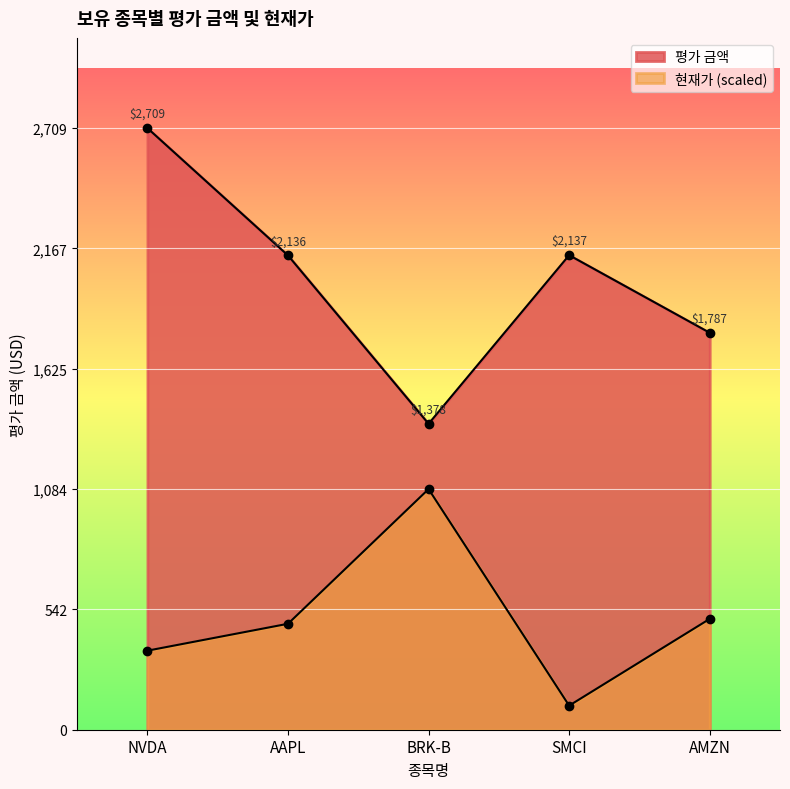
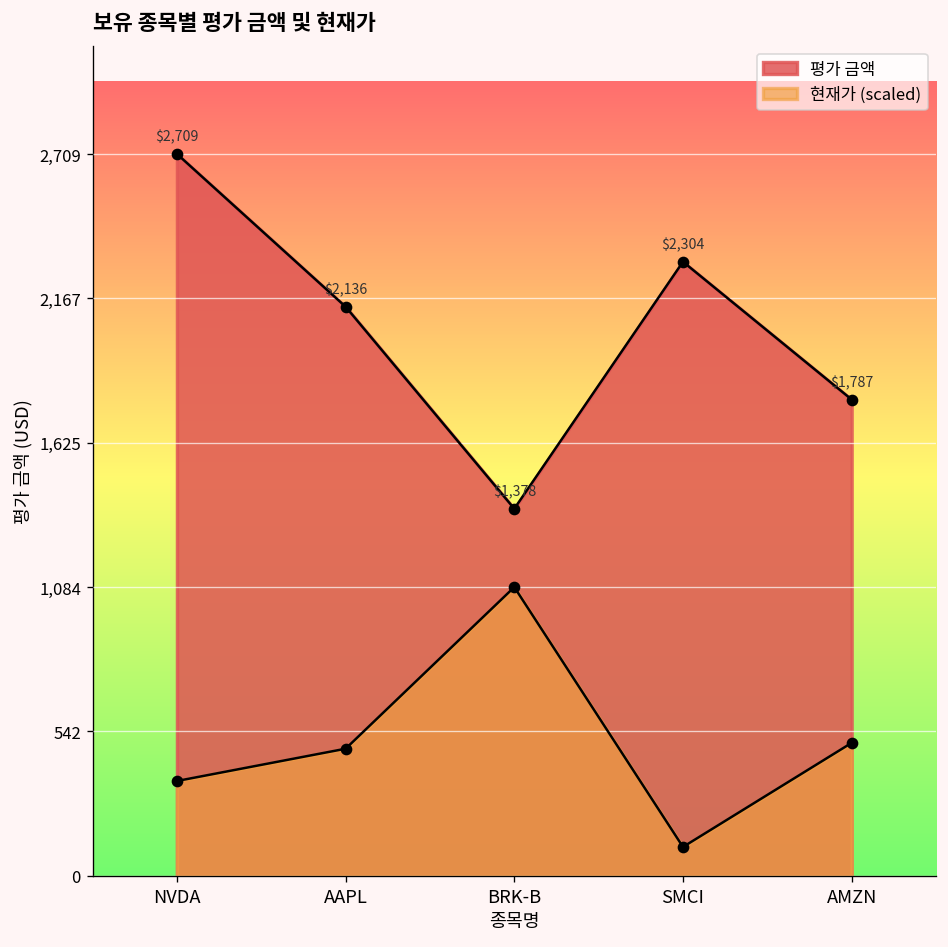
  {
    "평가 금액": {
      "NVDA": "$2,709",
      "AAPL": "$2,136",
      "BRK-B": "$1,378",
-     "SMCI": "$2,137",
+     "SMCI": "$2,304",
      "AMZN": "$1,787"
    },
    "현재가 (scaled)": {
      "NVDA": "360",
      "AAPL": "480",
      "BRK-B": "1,080",
      "SMCI": "110",
      "AMZN": "500"
    }
  }
